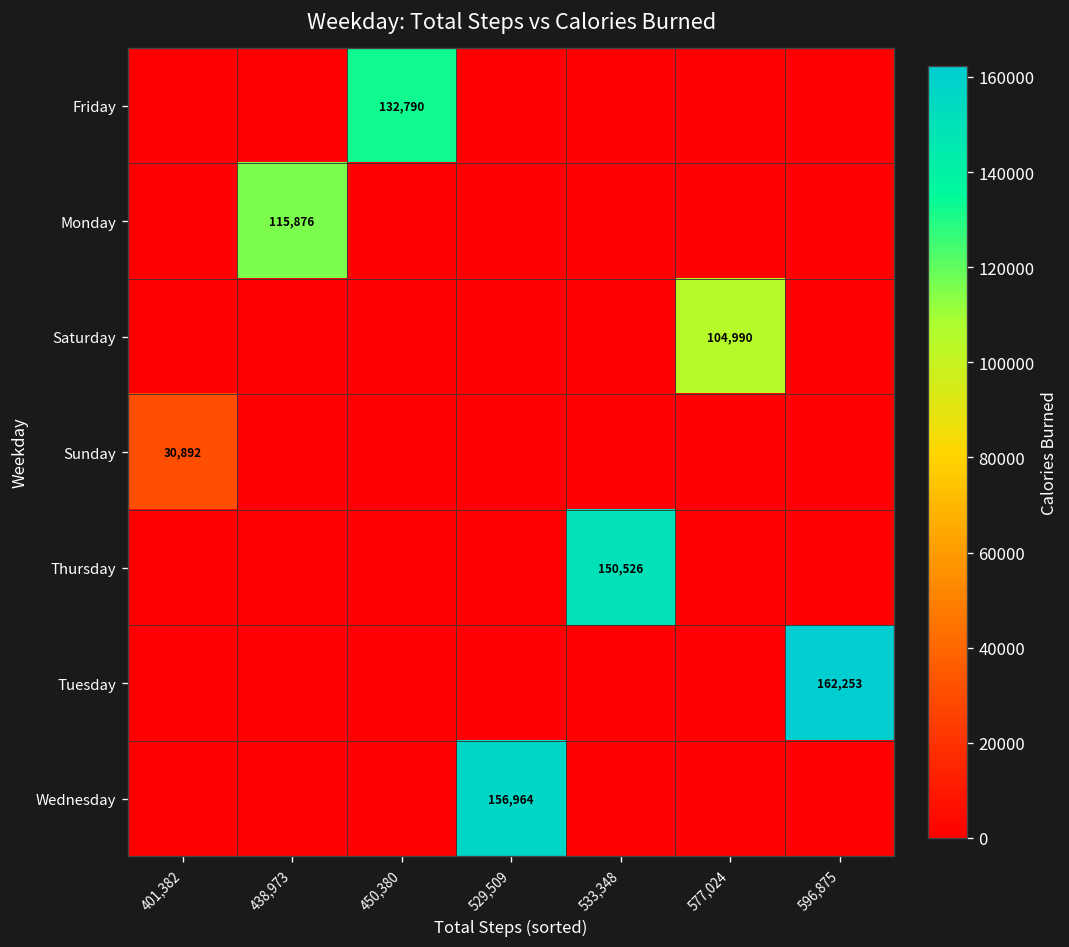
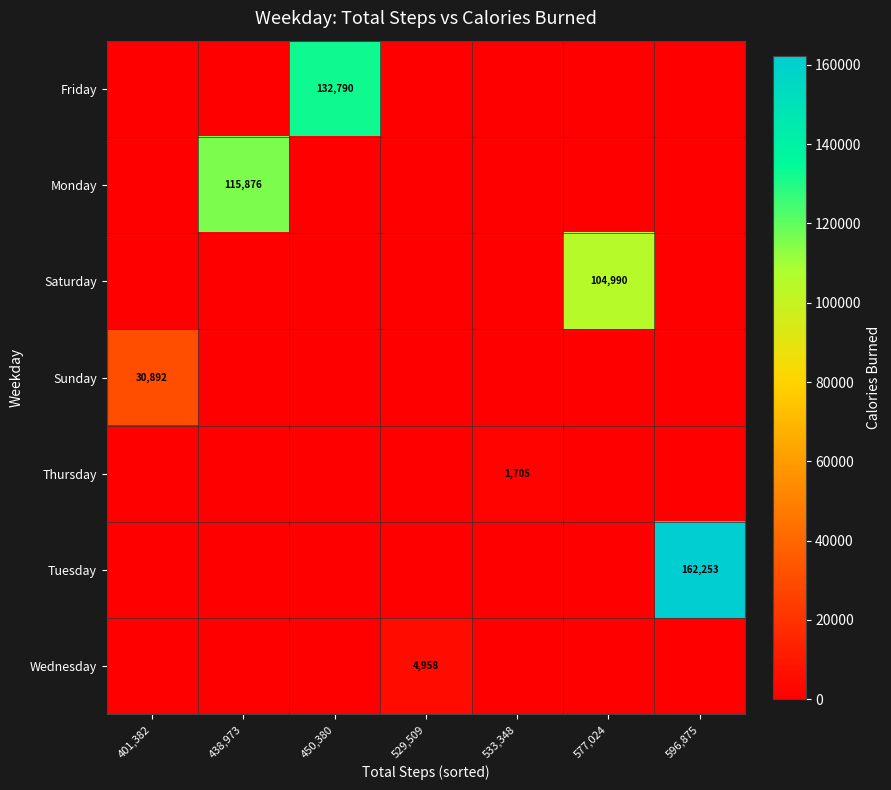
  {
    "Friday": {
      "450,380": "132,790"
    },
    "Monday": {
      "438,973": "115,876"
    },
    "Saturday": {
      "577,024": "104,990"
    },
    "Sunday": {
      "401,382": "30,892"
    },
    "Thursday": {
-     "533,348": "150,526"
+     "533,348": "1,705"
    },
    "Tuesday": {
      "596,875": "162,253"
    },
    "Wednesday": {
-     "529,509": "156,964"
+     "529,509": "4,958"
    }
  }
